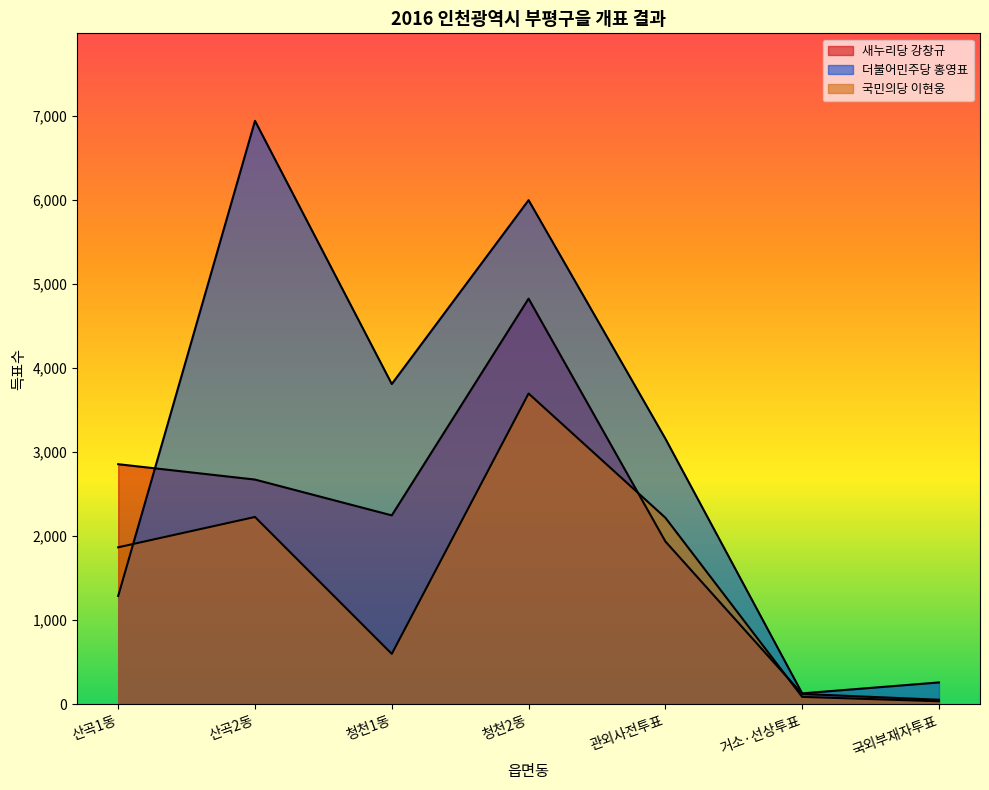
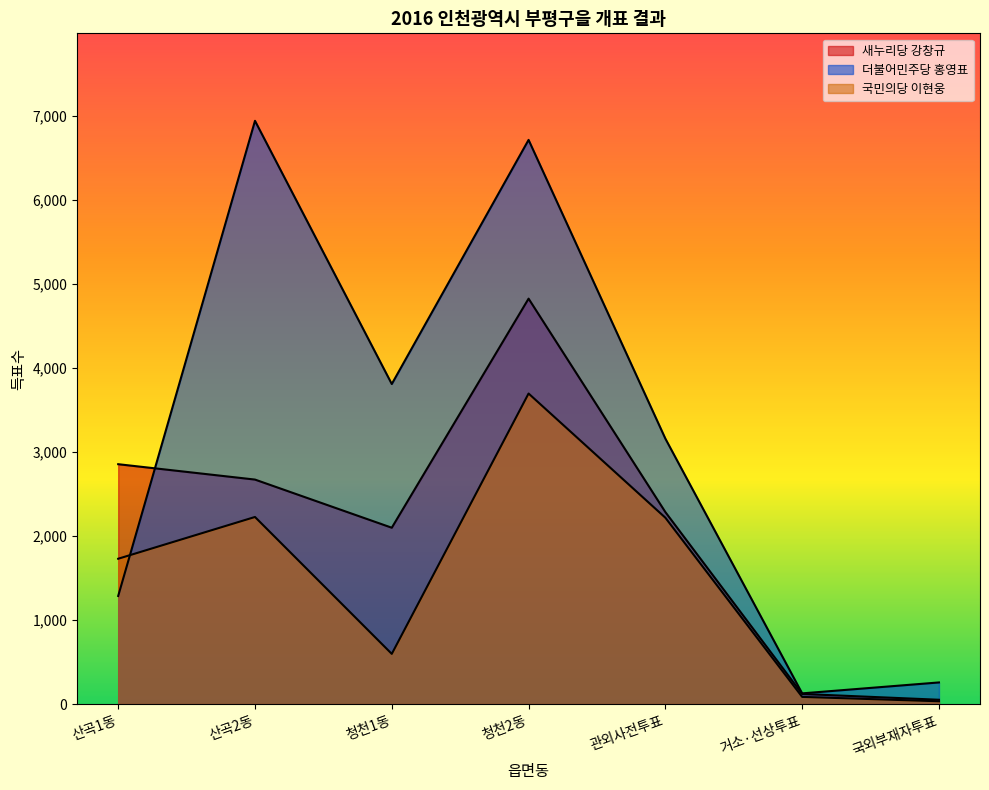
  {
    "새누리당 강창규": {
      "산곡1동": "2,900",
      "산곡2동": "2,700",
-     "청천1동": "2,200",
+     "청천1동": "2,100",
      "청천2동": "4,800",
-     "관외사전투표": "1,900"
+     "관외사전투표": "2,300"
    },
    "더불어민주당 홍영표": {
      "산곡1동": "1,300",
      "산곡2동": "6,900",
      "청천1동": "3,800",
-     "청천2동": "6,000",
+     "청천2동": "6,700",
      "관외사전투표": "3,200",
      "국외부재자투표": "300"
    },
    "국민의당 이현웅": {
-     "산곡1동": "1,900",
+     "산곡1동": "1,700",
      "산곡2동": "2,200",
      "청천1동": "600",
      "청천2동": "3,700",
      "관외사전투표": "2,200",
      "거소·선상투표": "100"
    }
  }
